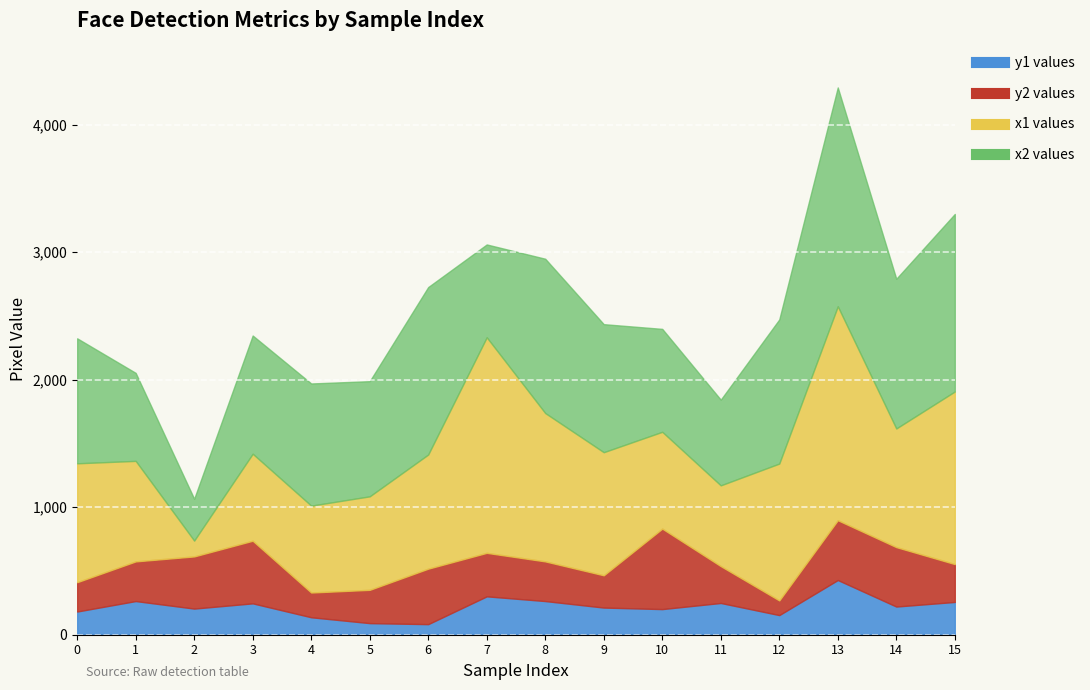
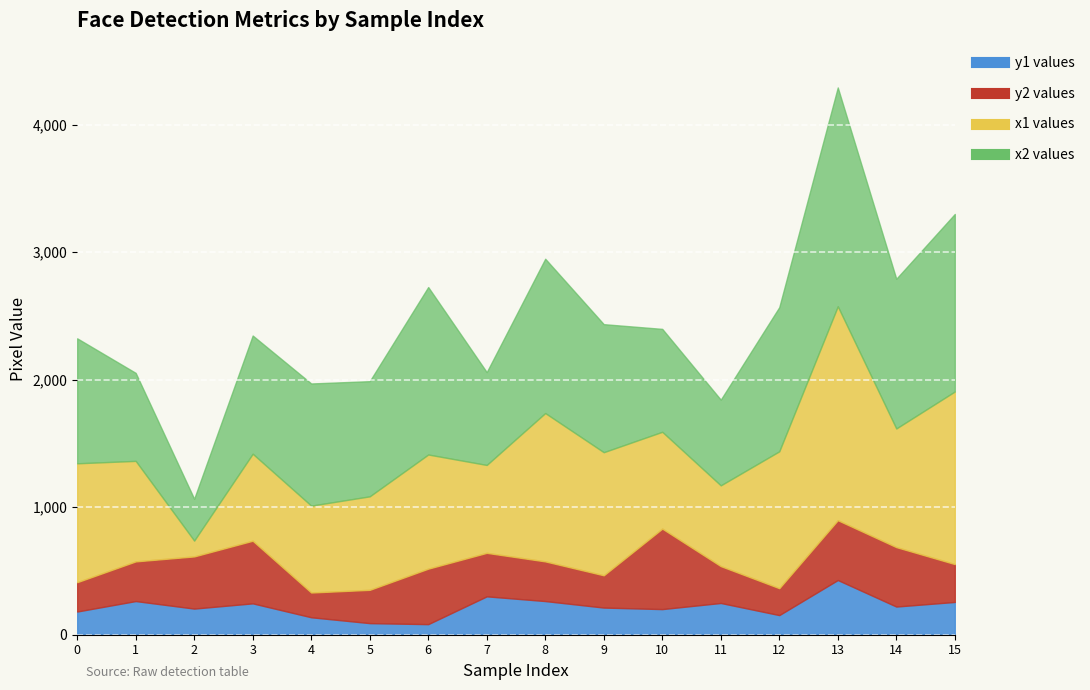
  {
    "y1 values": {
      "0": "180",
      "1": "260",
      "2": "210",
      "3": "250",
      "4": "140",
      "5": "90",
      "6": "80",
      "7": "300",
      "8": "260",
      "9": "210",
      "10": "200",
      "11": "250",
      "12": "150",
      "13": "430",
      "14": "220",
      "15": "260"
    },
    "y2 values": {
      "0": "230",
      "1": "310",
      "2": "410",
      "3": "490",
      "4": "190",
      "5": "260",
      "6": "440",
      "7": "340",
      "8": "310",
      "9": "250",
      "10": "630",
      "11": "290",
-     "12": "120",
+     "12": "210",
      "13": "470",
      "14": "470",
      "15": "300"
    },
    "x1 values": {
      "0": "930",
      "1": "790",
      "2": "120",
      "3": "680",
      "4": "680",
      "5": "730",
      "6": "900",
-     "7": "1,690",
+     "7": "690",
      "8": "1,160",
      "9": "970",
      "10": "760",
      "11": "630",
      "12": "1,070",
      "13": "1,680",
      "14": "930",
      "15": "1,350"
    },
    "x2 values": {
      "0": "980",
      "1": "690",
      "2": "330",
      "3": "930",
      "4": "960",
      "5": "900",
      "6": "1,310",
      "7": "730",
      "8": "1,210",
      "9": "1,000",
      "10": "810",
      "11": "670",
      "12": "1,130",
      "13": "1,720",
      "14": "1,170",
      "15": "1,390"
    }
  }
